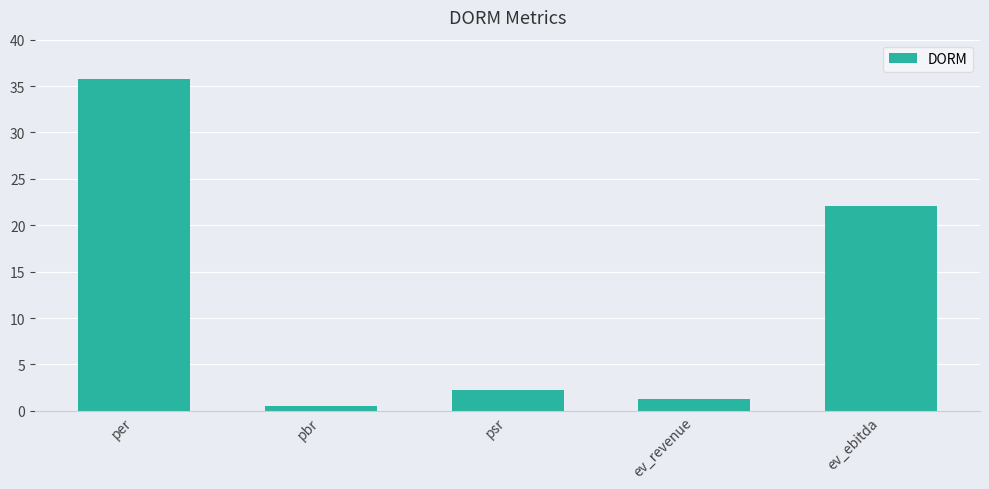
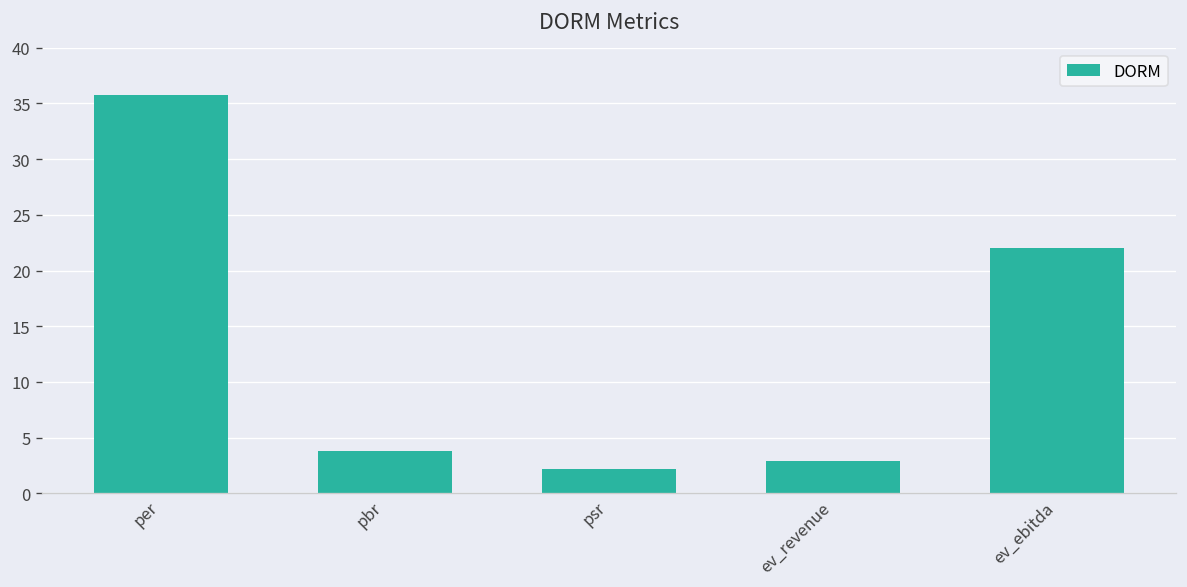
  {
    "per": 36,
-   "pbr": 0,
+   "pbr": 4,
    "psr": 2,
-   "ev_revenue": 1,
+   "ev_revenue": 3,
    "ev_ebitda": 22
  }
